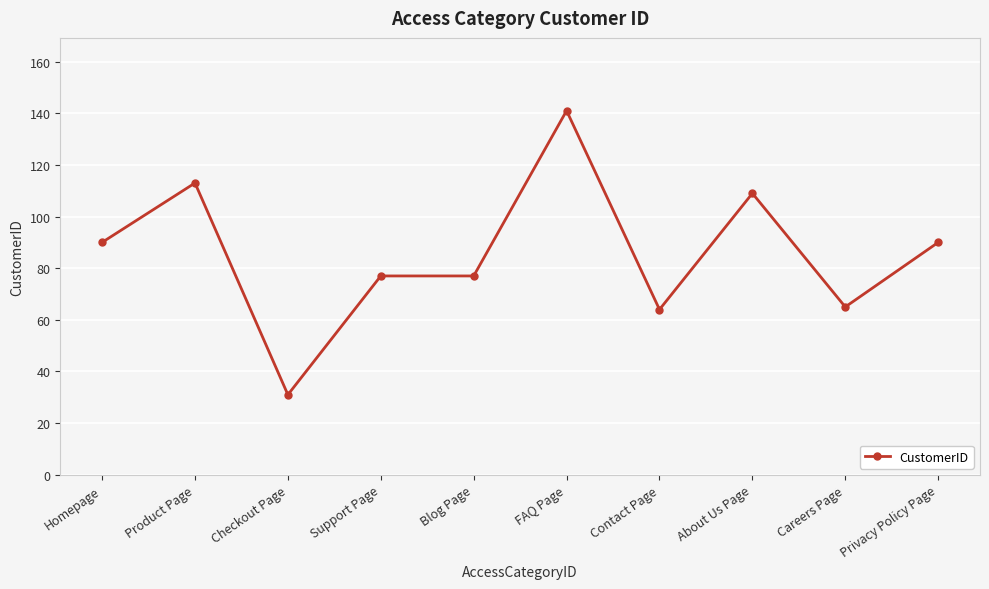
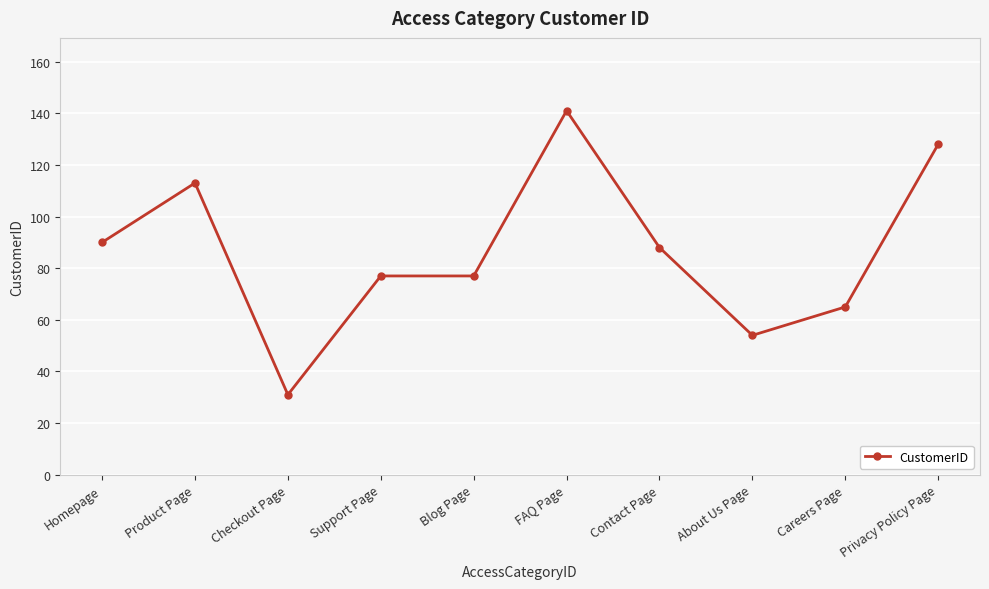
  {
    "Homepage": 90,
    "Product Page": 113,
    "Checkout Page": 31,
    "Support Page": 77,
    "Blog Page": 77,
    "FAQ Page": 141,
-   "Contact Page": 64,
-   "About Us Page": 109,
+   "Contact Page": 88,
+   "About Us Page": 54,
    "Careers Page": 65,
-   "Privacy Policy Page": 90
+   "Privacy Policy Page": 128
  }
